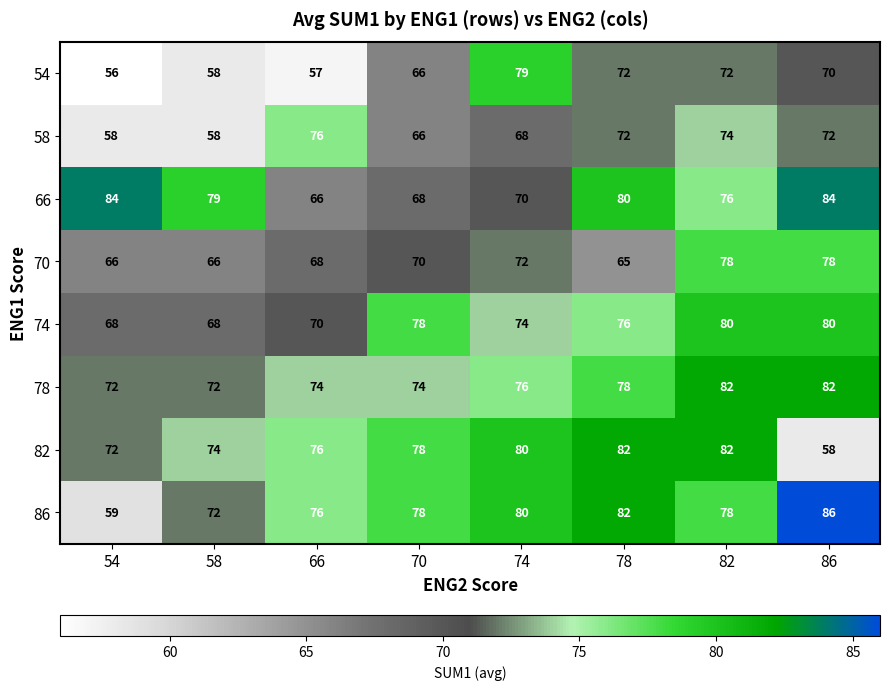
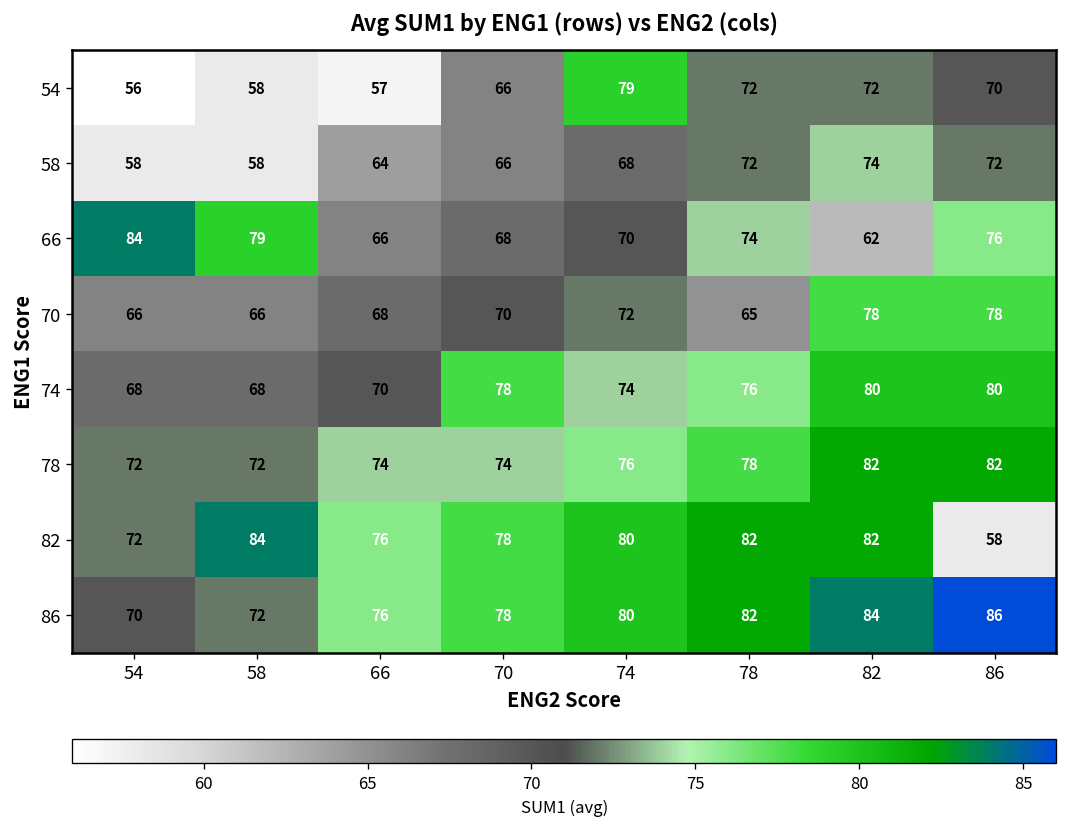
  {
    "54": {
      "54": 56,
      "58": 58,
      "66": 57,
      "70": 66,
      "74": 79,
      "78": 72,
      "82": 72,
      "86": 70
    },
    "58": {
      "54": 58,
      "58": 58,
-     "66": 76,
+     "66": 64,
      "70": 66,
      "74": 68,
      "78": 72,
      "82": 74,
      "86": 72
    },
    "66": {
      "54": 84,
      "58": 79,
      "66": 66,
      "70": 68,
      "74": 70,
-     "78": 80,
-     "82": 76,
-     "86": 84
+     "78": 74,
+     "82": 62,
+     "86": 76
    },
    "70": {
      "54": 66,
      "58": 66,
      "66": 68,
      "70": 70,
      "74": 72,
      "78": 65,
      "82": 78,
      "86": 78
    },
    "74": {
      "54": 68,
      "58": 68,
      "66": 70,
      "70": 78,
      "74": 74,
      "78": 76,
      "82": 80,
      "86": 80
    },
    "78": {
      "54": 72,
      "58": 72,
      "66": 74,
      "70": 74,
      "74": 76,
      "78": 78,
      "82": 82,
      "86": 82
    },
    "82": {
      "54": 72,
-     "58": 74,
+     "58": 84,
      "66": 76,
      "70": 78,
      "74": 80,
      "78": 82,
      "82": 82,
      "86": 58
    },
    "86": {
-     "54": 59,
+     "54": 70,
      "58": 72,
      "66": 76,
      "70": 78,
      "74": 80,
      "78": 82,
-     "82": 78,
+     "82": 84,
      "86": 86
    }
  }
